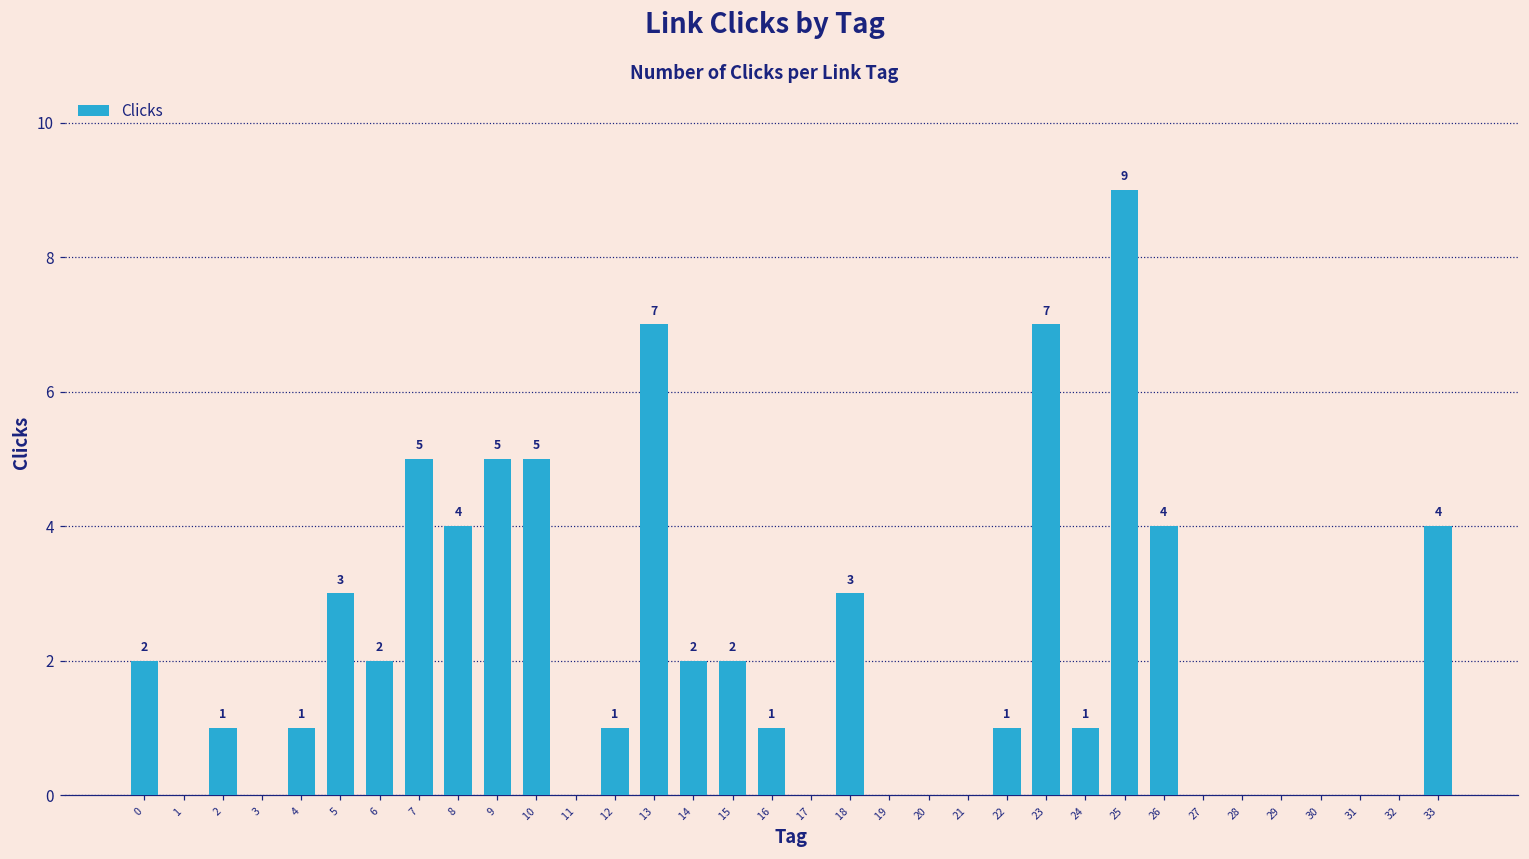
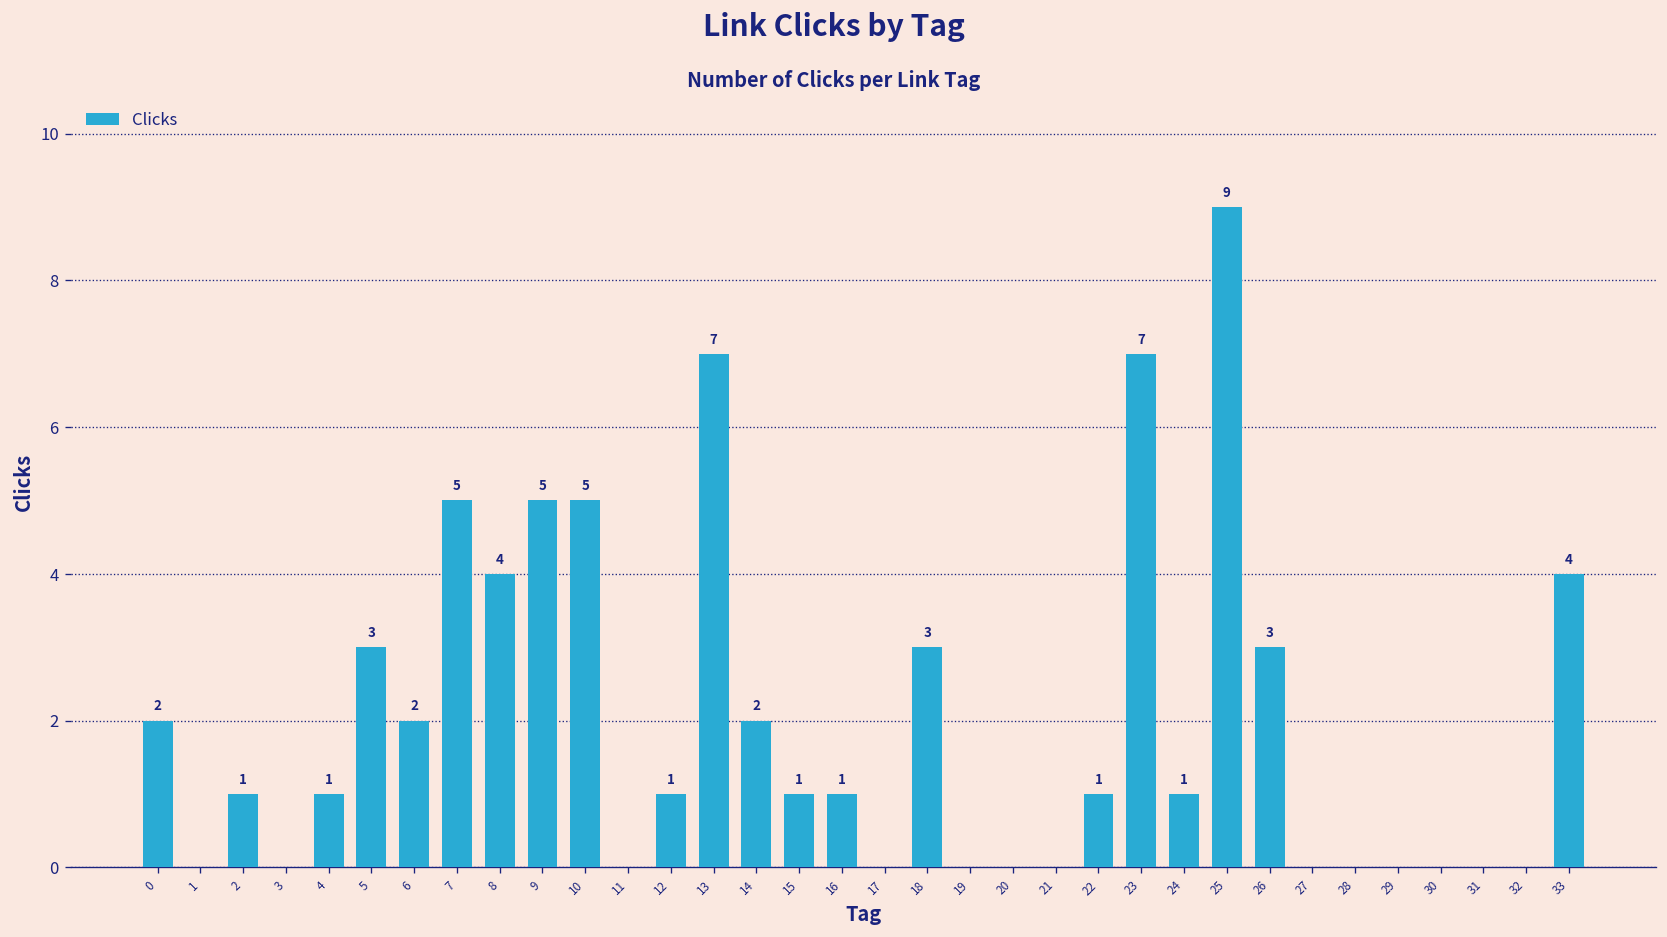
  {
    "0": 2,
    "2": 1,
    "4": 1,
    "5": 3,
    "6": 2,
    "7": 5,
    "8": 4,
    "9": 5,
    "10": 5,
    "12": 1,
    "13": 7,
    "14": 2,
-   "15": 2,
+   "15": 1,
    "16": 1,
    "18": 3,
    "22": 1,
    "23": 7,
    "24": 1,
    "25": 9,
-   "26": 4,
+   "26": 3,
    "33": 4
  }
